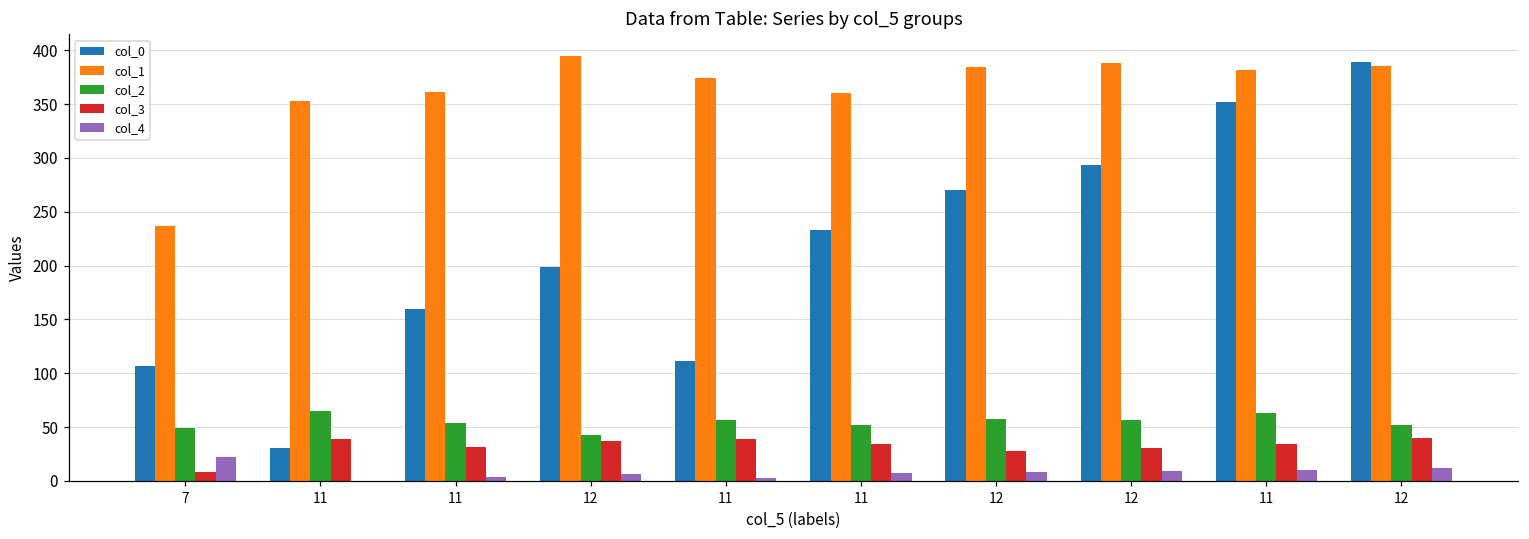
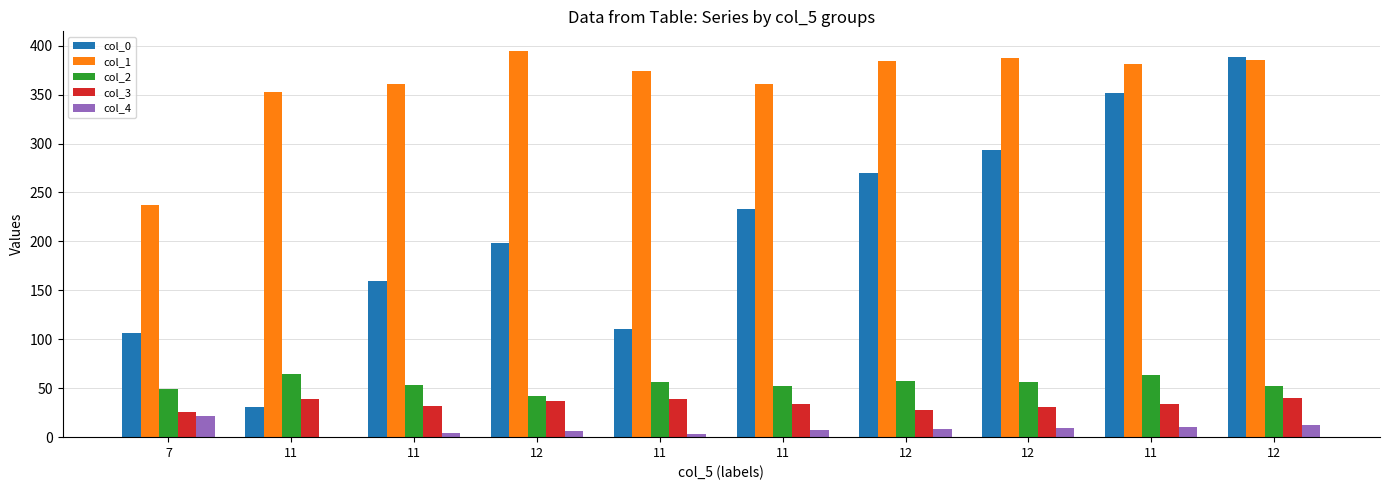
  {
    "col_0": {
      "7": 110
    },
    "col_1": {
      "7": 240
    },
    "col_2": {
      "7": 50
    },
    "col_3": {
-     "7": 10
+     "7": 30
    },
    "col_4": {
      "7": 20
    }
  }
